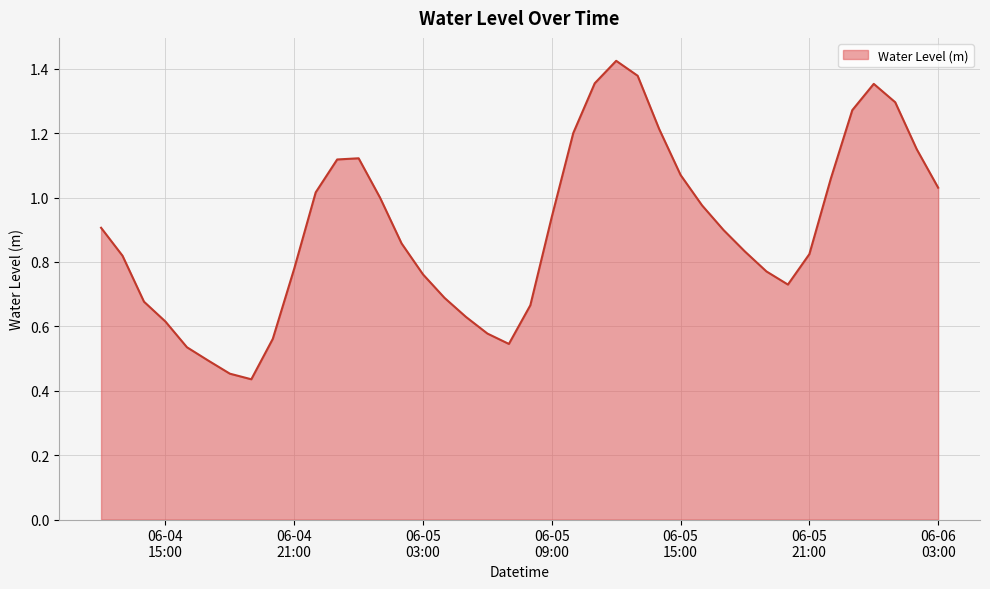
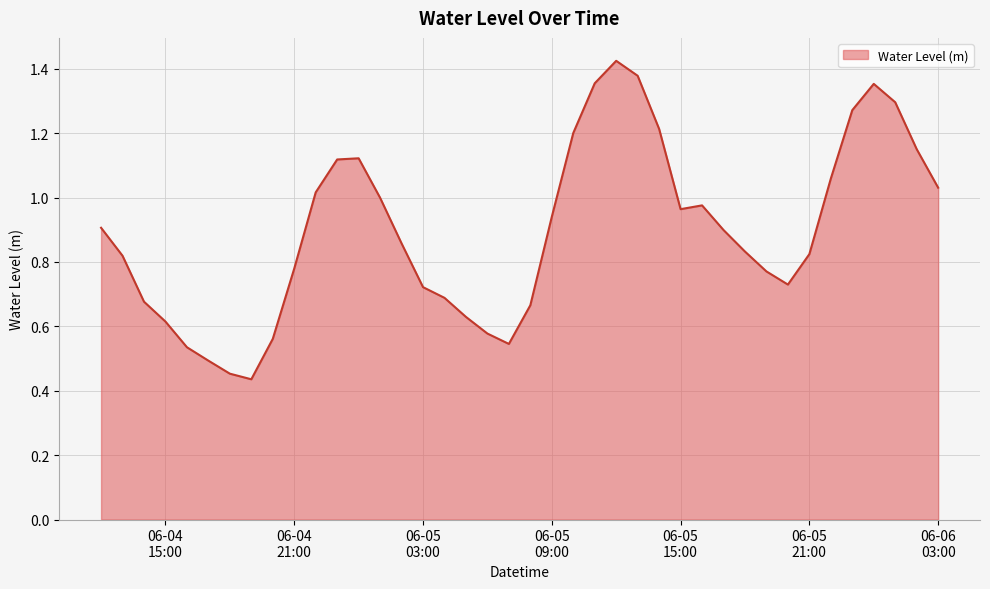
  {
    "06-04 15:00": 0.61,
    "06-04 21:00": 0.78,
-   "06-05 03:00": 0.76,
+   "06-05 03:00": 0.72,
    "06-05 09:00": 0.94,
-   "06-05 15:00": 1.07,
+   "06-05 15:00": 0.96,
    "06-05 21:00": 0.82,
    "06-06 03:00": 1.03
  }
